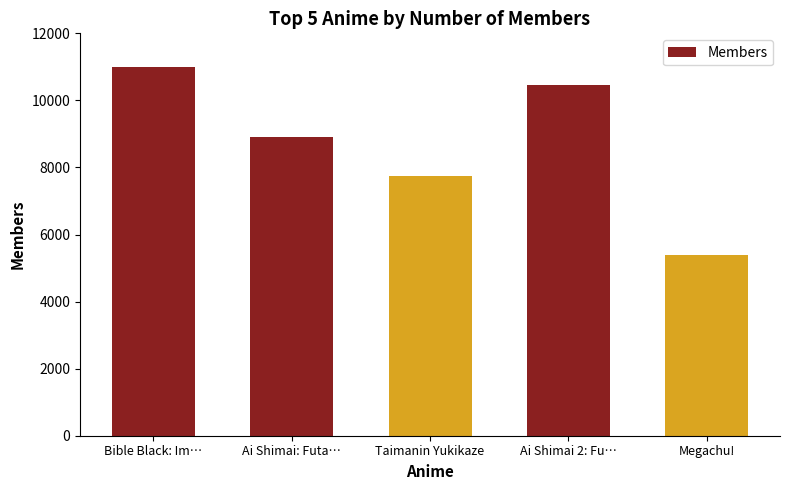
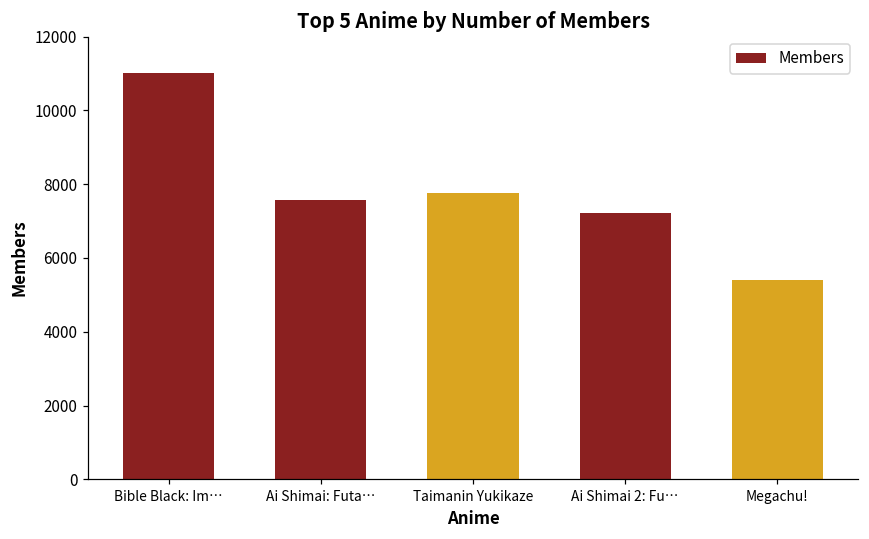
  {
    "Bible Black: Im…": 11000,
-   "Ai Shimai: Futa…": 8900,
+   "Ai Shimai: Futa…": 7600,
    "Taimanin Yukikaze": 7800,
-   "Ai Shimai 2: Fu…": 10500,
+   "Ai Shimai 2: Fu…": 7200,
    "Megachu!": 5400
  }
